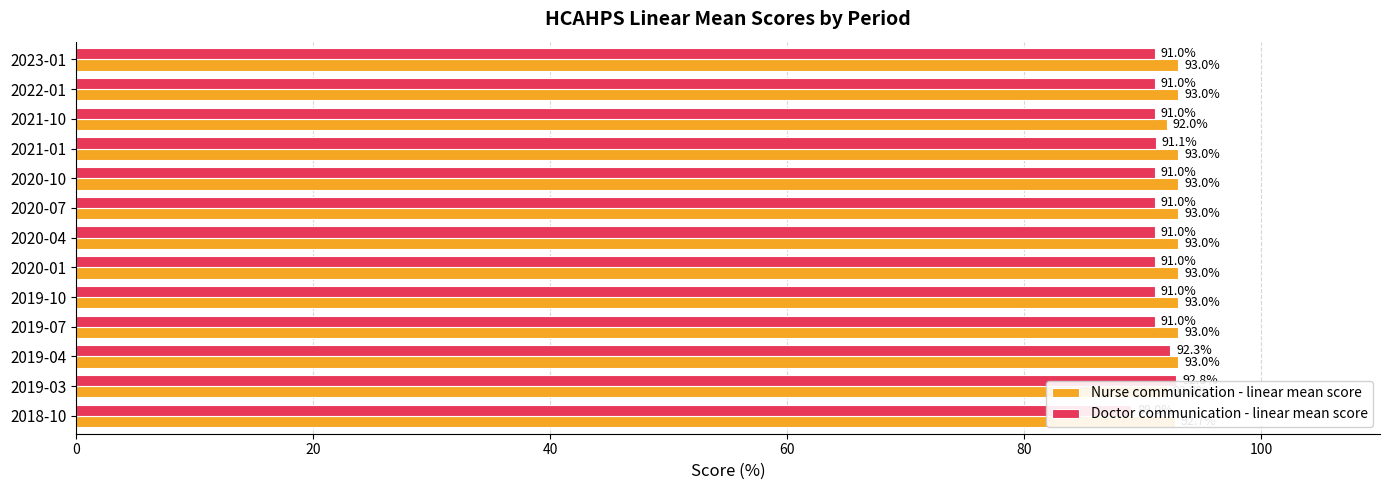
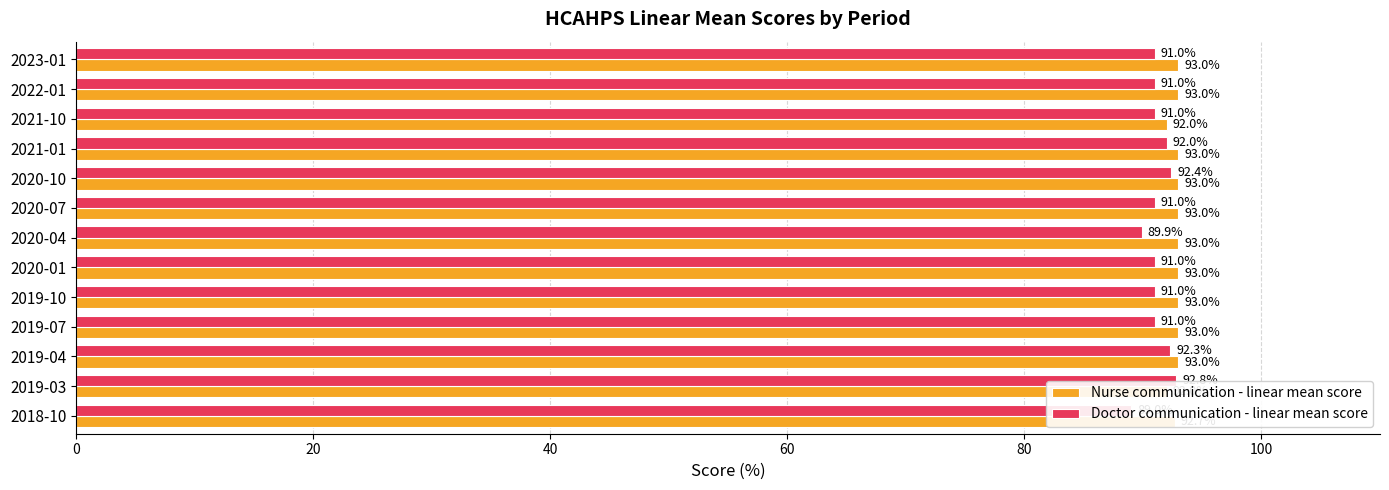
  {
    "Nurse communication - linear mean score": {
      "2023-01": "93.0%",
      "2022-01": "93.0%",
      "2021-10": "92.0%",
      "2021-01": "93.0%",
      "2020-10": "93.0%",
      "2020-07": "93.0%",
      "2020-04": "93.0%",
      "2020-01": "93.0%",
      "2019-10": "93.0%",
      "2019-07": "93.0%",
      "2019-04": "93.0%"
    },
    "Doctor communication - linear mean score": {
      "2023-01": "91.0%",
      "2022-01": "91.0%",
      "2021-10": "91.0%",
-     "2021-01": "91.1%",
-     "2020-10": "91.0%",
+     "2021-01": "92.0%",
+     "2020-10": "92.4%",
      "2020-07": "91.0%",
-     "2020-04": "91.0%",
+     "2020-04": "89.9%",
      "2020-01": "91.0%",
      "2019-10": "91.0%",
      "2019-07": "91.0%",
      "2019-04": "92.3%"
    }
  }
